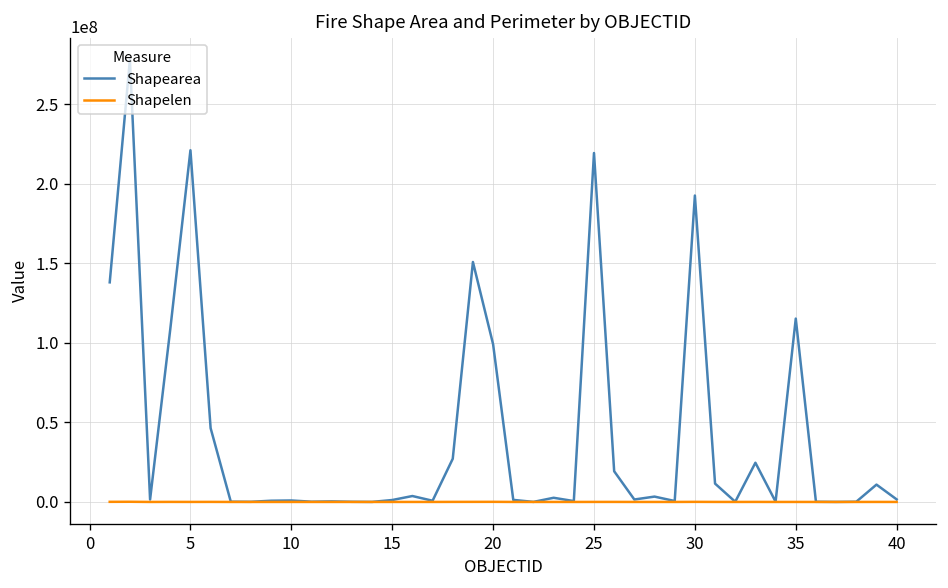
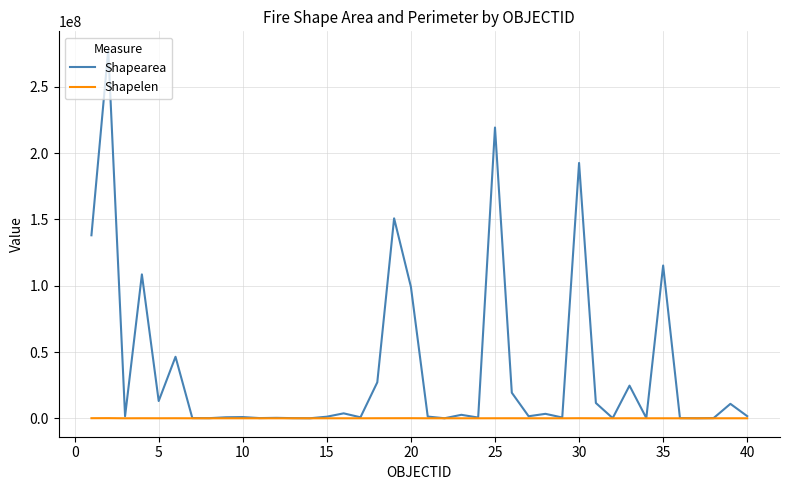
  {
    "Shapearea": {
-     "5": 221000000,
+     "5": 13000000,
      "20": 99000000,
      "25": 219000000,
      "30": 193000000,
      "35": 115000000
    },
    "Shapelen": {
      "5": 0,
      "20": 0,
      "25": 0,
      "30": 0,
      "35": 0
    }
  }
